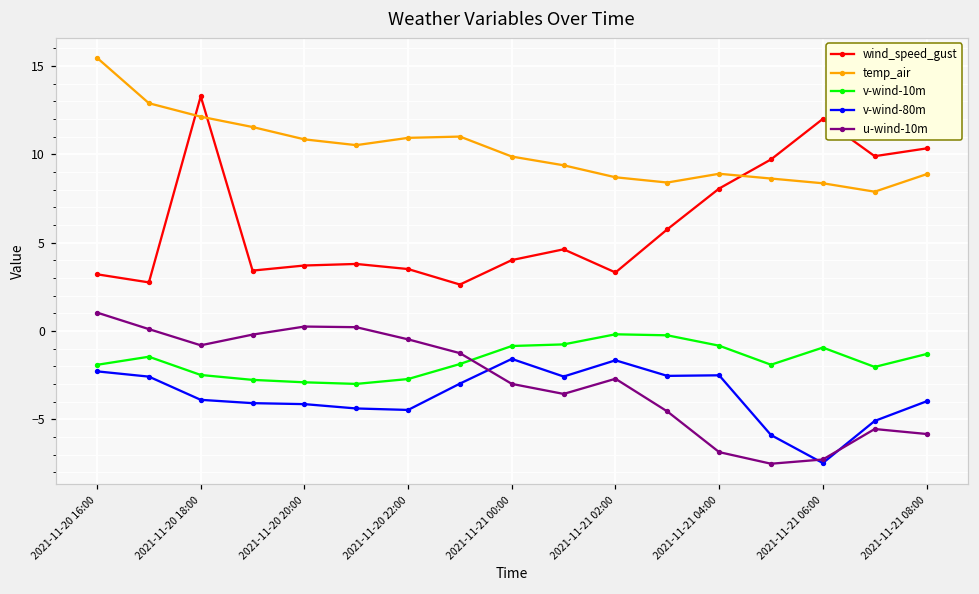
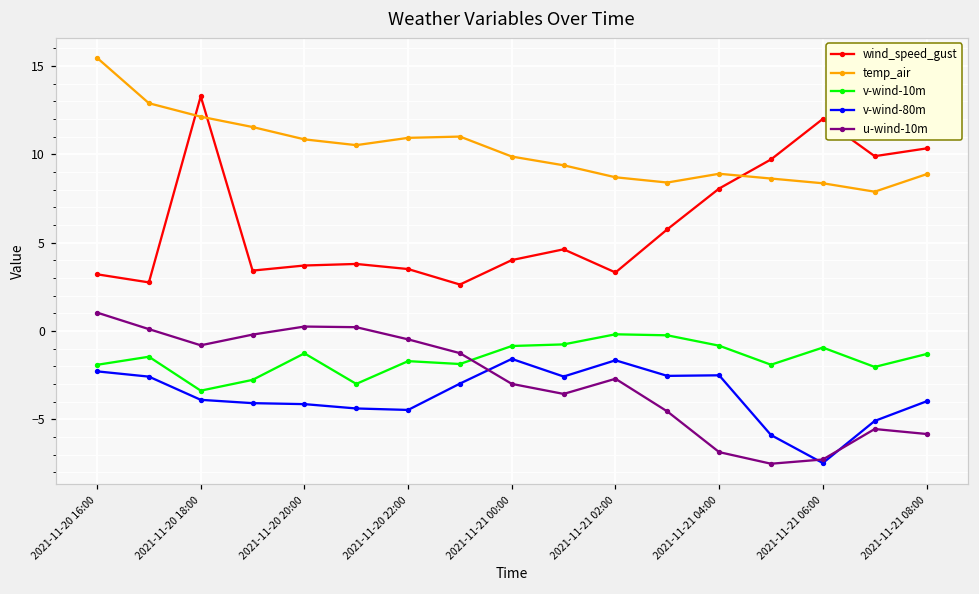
  {
    "wind_speed_gust": {
      "2021-11-20 16:00": 3.2,
      "2021-11-20 18:00": 13.3,
      "2021-11-20 20:00": 3.7,
      "2021-11-20 22:00": 3.5,
      "2021-11-21 00:00": 4.0,
      "2021-11-21 02:00": 3.3,
      "2021-11-21 04:00": 8.1,
      "2021-11-21 06:00": 12.0,
      "2021-11-21 08:00": 10.3
    },
    "temp_air": {
      "2021-11-20 16:00": 15.5,
      "2021-11-20 18:00": 12.1,
      "2021-11-20 20:00": 10.9,
      "2021-11-20 22:00": 10.9,
      "2021-11-21 00:00": 9.9,
      "2021-11-21 02:00": 8.7,
      "2021-11-21 04:00": 8.9,
      "2021-11-21 06:00": 8.4,
      "2021-11-21 08:00": 8.9
    },
    "v-wind-10m": {
      "2021-11-20 16:00": -1.9,
-     "2021-11-20 18:00": -2.5,
-     "2021-11-20 20:00": -2.9,
-     "2021-11-20 22:00": -2.7,
+     "2021-11-20 18:00": -3.4,
+     "2021-11-20 20:00": -1.3,
+     "2021-11-20 22:00": -1.7,
      "2021-11-21 00:00": -0.8,
      "2021-11-21 02:00": -0.2,
      "2021-11-21 04:00": -0.8,
      "2021-11-21 06:00": -0.9,
      "2021-11-21 08:00": -1.3
    },
    "v-wind-80m": {
      "2021-11-20 16:00": -2.3,
      "2021-11-20 18:00": -3.9,
      "2021-11-20 20:00": -4.1,
      "2021-11-20 22:00": -4.5,
      "2021-11-21 00:00": -1.6,
      "2021-11-21 02:00": -1.7,
      "2021-11-21 04:00": -2.5,
      "2021-11-21 06:00": -7.5,
      "2021-11-21 08:00": -4.0
    },
    "u-wind-10m": {
      "2021-11-20 16:00": 1.0,
      "2021-11-20 18:00": -0.8,
      "2021-11-20 20:00": 0.3,
      "2021-11-20 22:00": -0.5,
      "2021-11-21 00:00": -3.0,
      "2021-11-21 02:00": -2.7,
      "2021-11-21 04:00": -6.9,
      "2021-11-21 06:00": -7.3,
      "2021-11-21 08:00": -5.8
    }
  }
